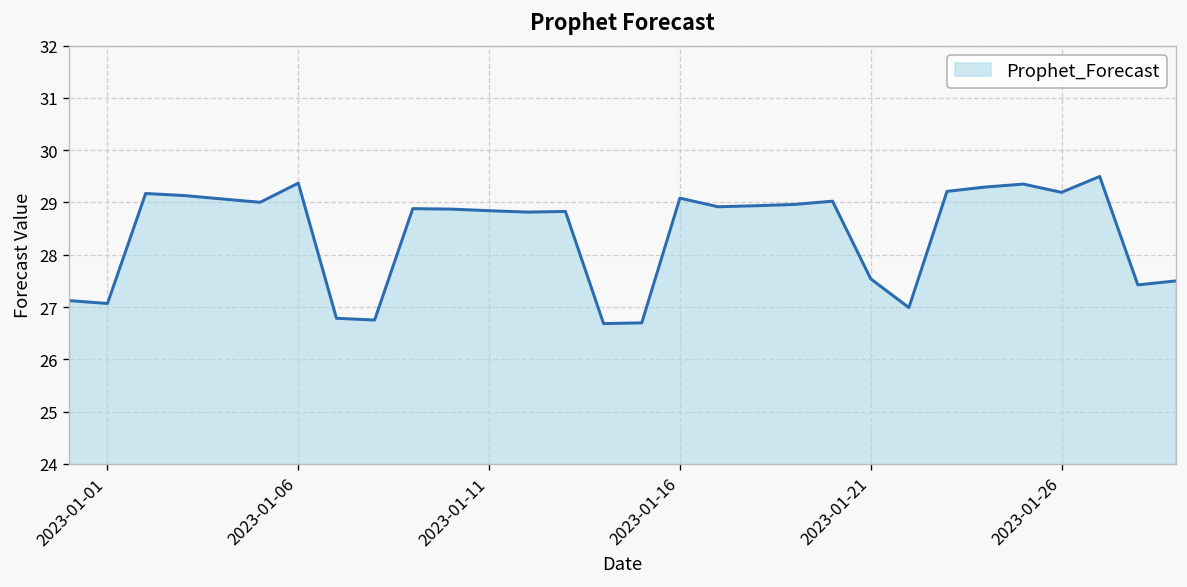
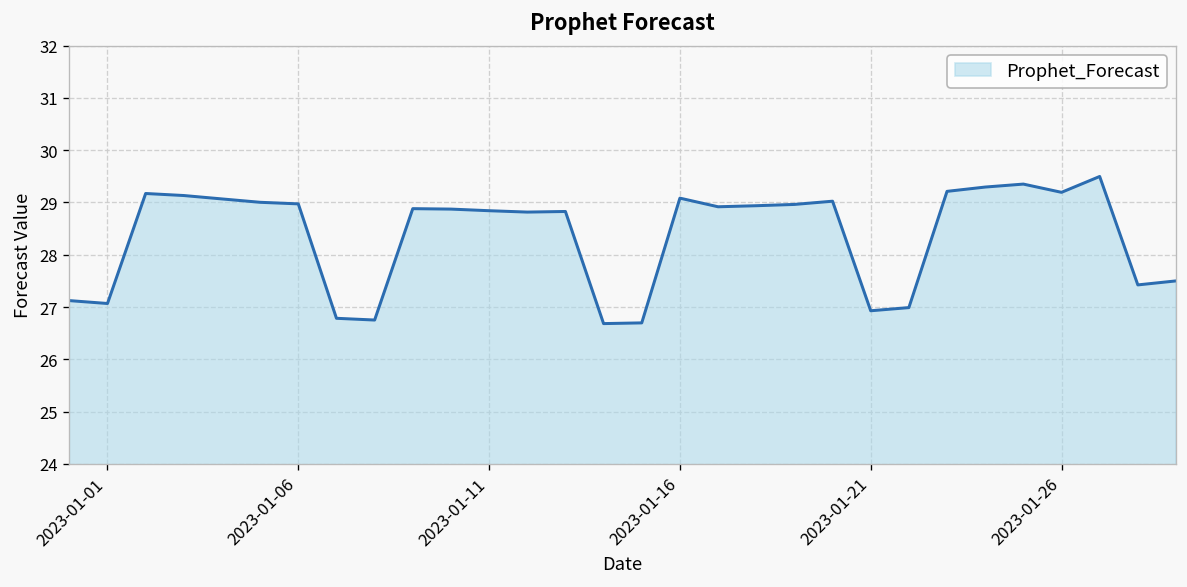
  {
    "2023-01-01": 27.1,
-   "2023-01-06": 29.4,
+   "2023-01-06": 29.0,
    "2023-01-11": 28.8,
    "2023-01-16": 29.1,
-   "2023-01-21": 27.5,
+   "2023-01-21": 26.9,
    "2023-01-26": 29.2
  }
